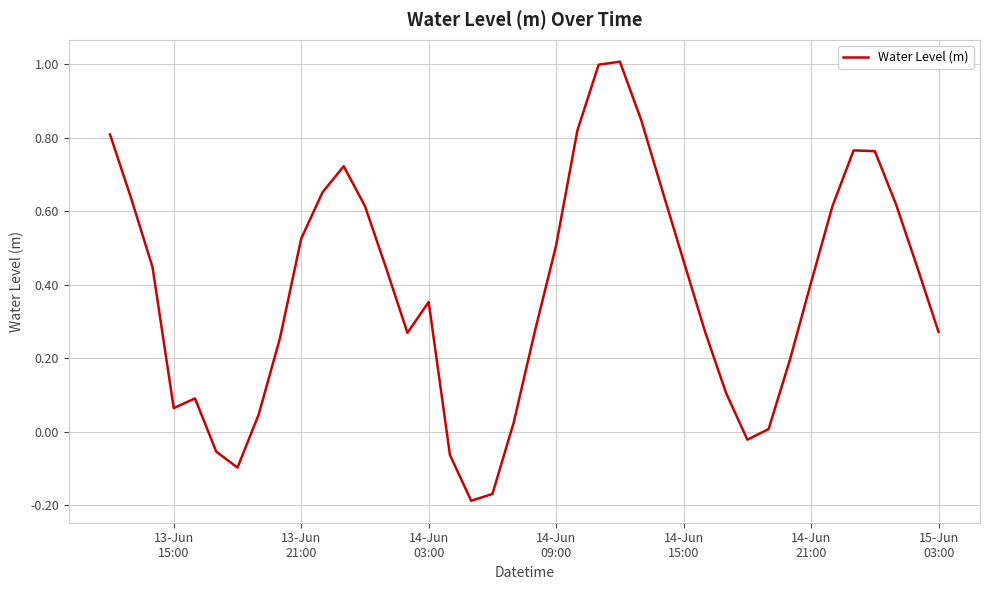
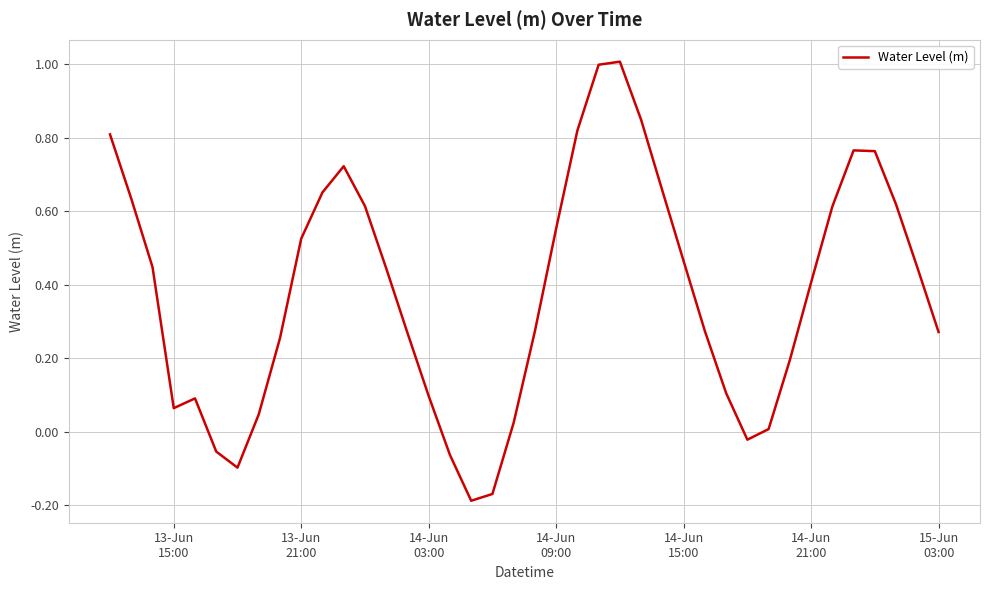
  {
    "13-Jun 15:00": 0.06,
    "13-Jun 21:00": 0.53,
-   "14-Jun 03:00": 0.35,
-   "14-Jun 09:00": 0.51,
+   "14-Jun 03:00": 0.10,
+   "14-Jun 09:00": 0.55,
    "14-Jun 15:00": 0.46,
    "14-Jun 21:00": 0.41,
    "15-Jun 03:00": 0.27
  }
